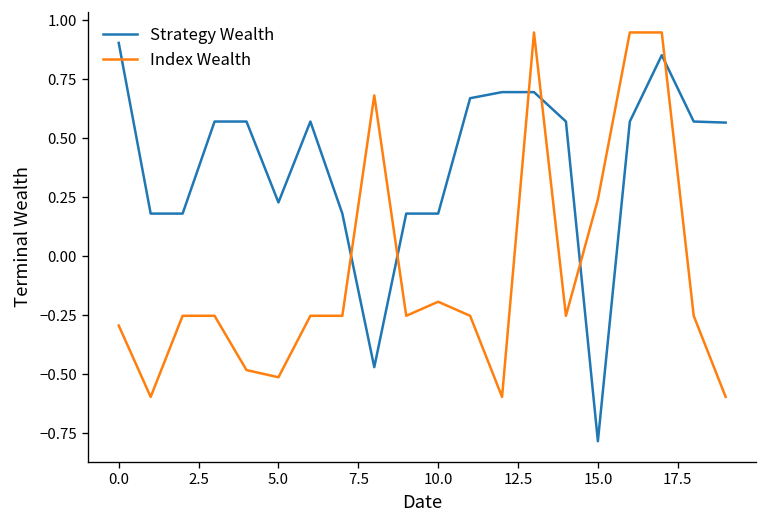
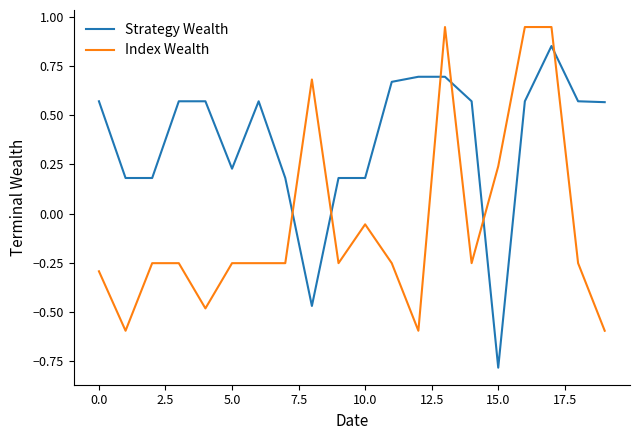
  {
    "Strategy Wealth": {
-     "0.0": 0.90,
+     "0.0": 0.57,
      "5.0": 0.23,
      "10.0": 0.18,
      "15.0": -0.78
    },
    "Index Wealth": {
      "0.0": -0.29,
-     "5.0": -0.51,
-     "10.0": -0.19,
+     "5.0": -0.25,
+     "10.0": -0.06,
      "15.0": 0.24
    }
  }
